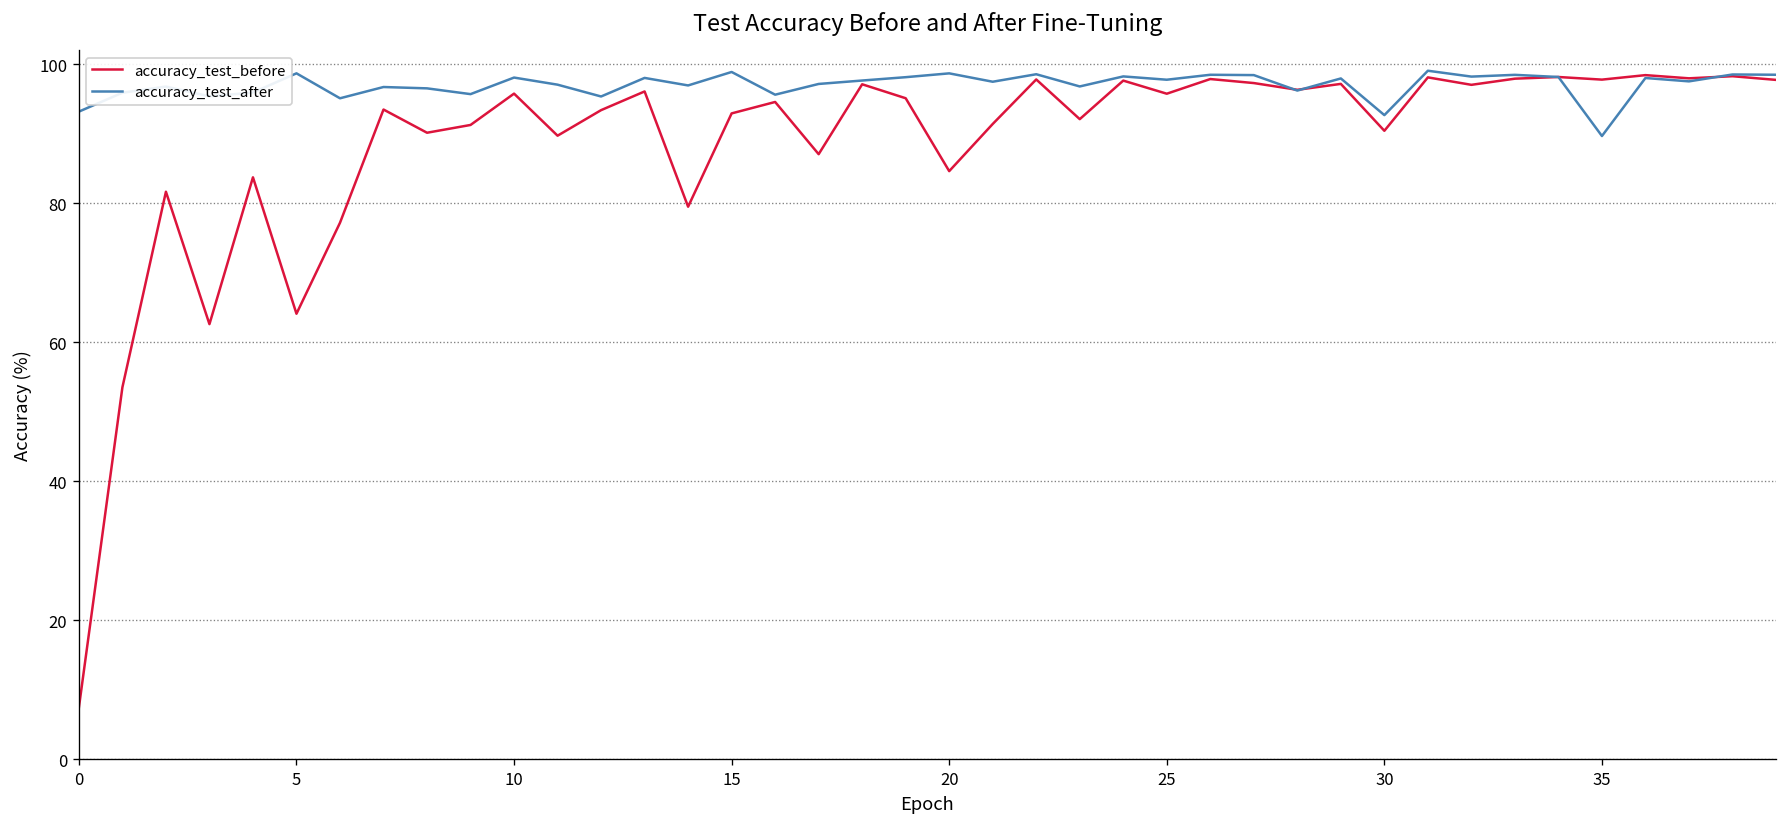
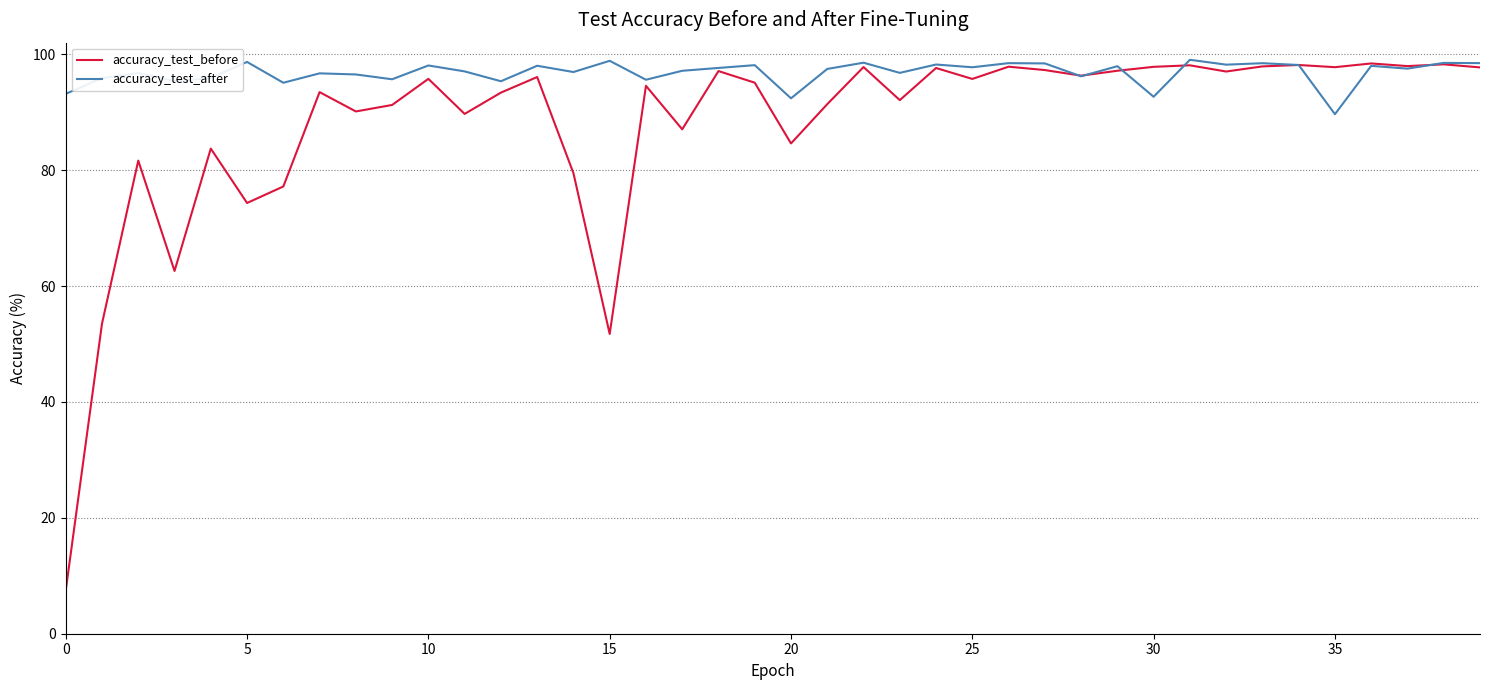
  {
    "accuracy_test_before": {
      "0": 7,
-     "5": 64,
+     "5": 74,
      "10": 96,
-     "15": 93,
+     "15": 52,
      "20": 85,
      "25": 96,
-     "30": 90,
+     "30": 98,
      "35": 98
    },
    "accuracy_test_after": {
      "0": 93,
      "5": 99,
      "10": 98,
      "15": 99,
-     "20": 99,
+     "20": 92,
      "25": 98,
      "30": 93,
      "35": 90
    }
  }
